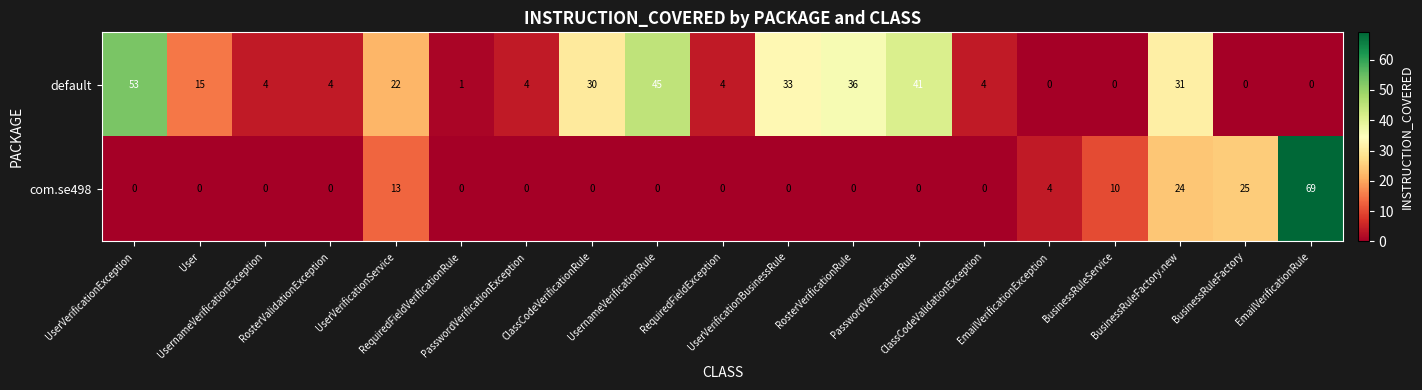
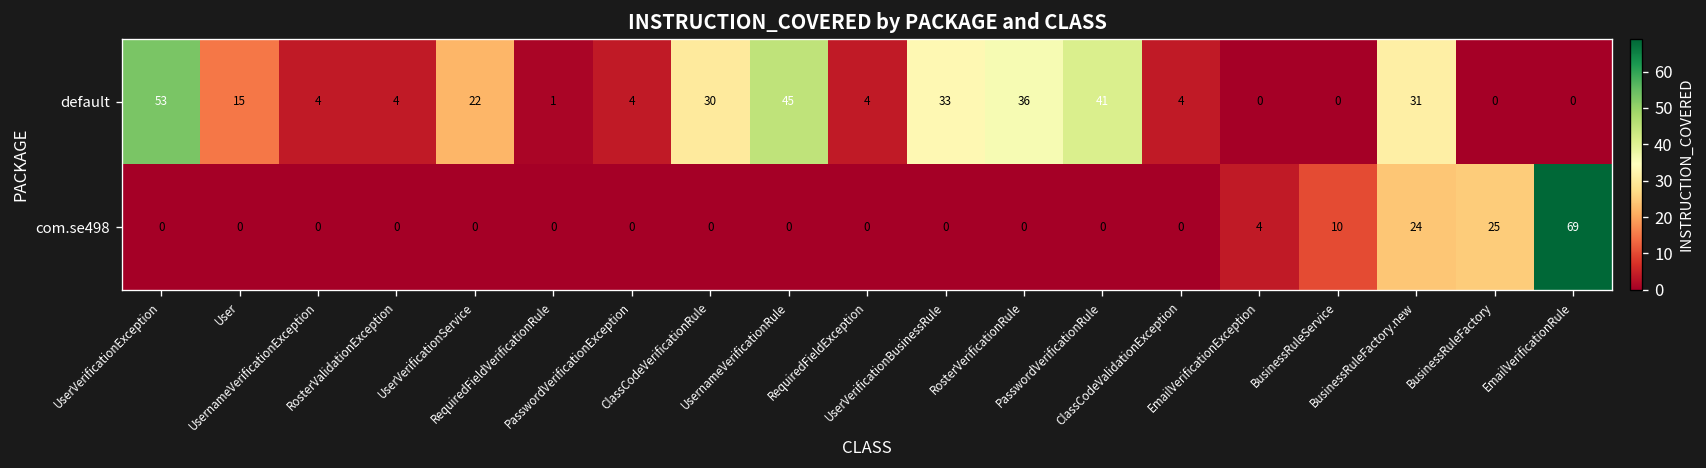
  {
    "default": {
      "UserVerificationException": 53,
      "User": 15,
      "UsernameVerificationException": 4,
      "RosterValidationException": 4,
      "UserVerificationService": 22,
      "RequiredFieldVerificationRule": 1,
      "PasswordVerificationException": 4,
      "ClassCodeVerificationRule": 30,
      "UsernameVerificationRule": 45,
      "RequiredFieldException": 4,
      "UserVerificationBusinessRule": 33,
      "RosterVerificationRule": 36,
      "PasswordVerificationRule": 41,
      "ClassCodeValidationException": 4,
      "EmailVerificationException": 0,
      "BusinessRuleService": 0,
      "BusinessRuleFactory.new": 31,
      "BusinessRuleFactory": 0,
      "EmailVerificationRule": 0
    },
    "com.se498": {
      "UserVerificationException": 0,
      "User": 0,
      "UsernameVerificationException": 0,
      "RosterValidationException": 0,
-     "UserVerificationService": 13,
+     "UserVerificationService": 0,
      "RequiredFieldVerificationRule": 0,
      "PasswordVerificationException": 0,
      "ClassCodeVerificationRule": 0,
      "UsernameVerificationRule": 0,
      "RequiredFieldException": 0,
      "UserVerificationBusinessRule": 0,
      "RosterVerificationRule": 0,
      "PasswordVerificationRule": 0,
      "ClassCodeValidationException": 0,
      "EmailVerificationException": 4,
      "BusinessRuleService": 10,
      "BusinessRuleFactory.new": 24,
      "BusinessRuleFactory": 25,
      "EmailVerificationRule": 69
    }
  }
